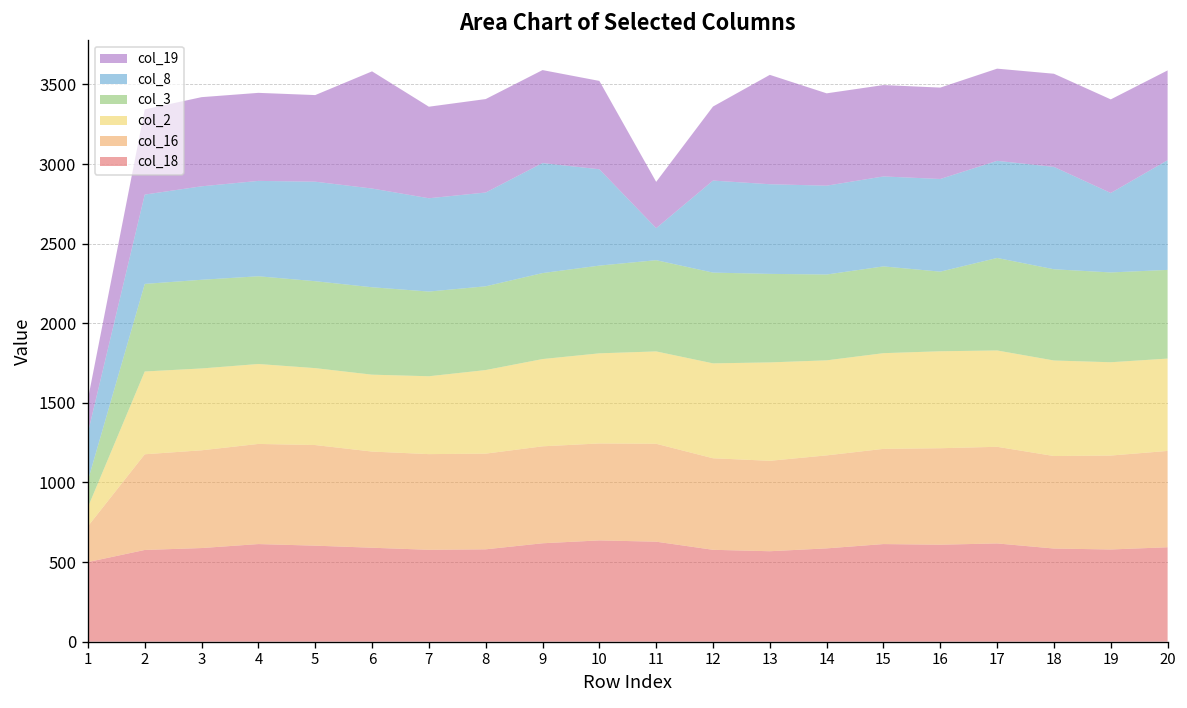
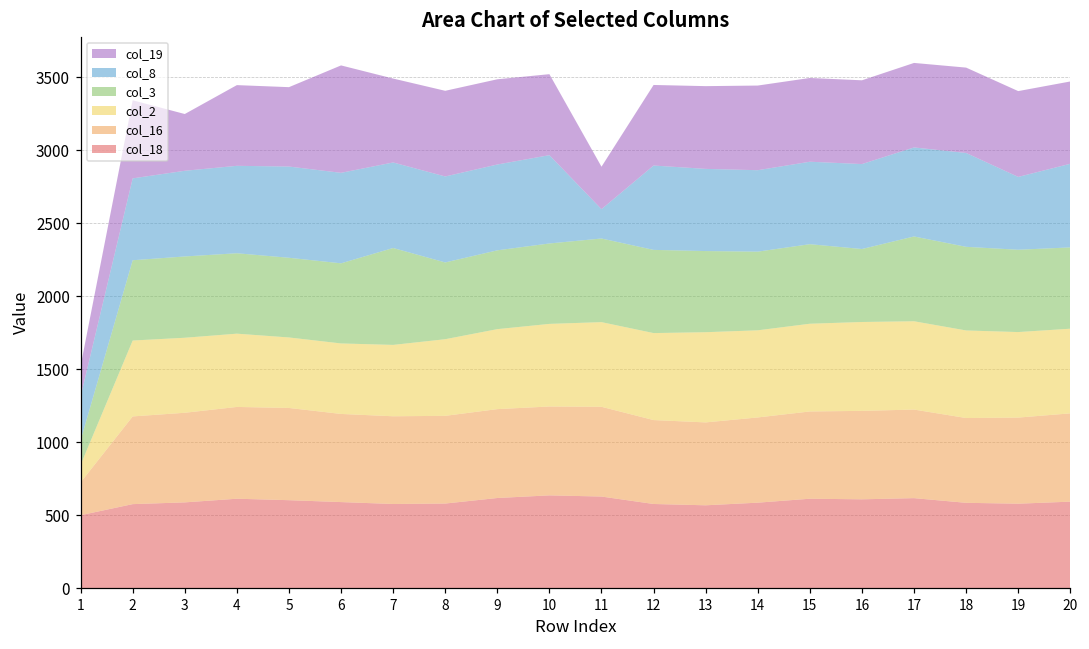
  {
    "col_3": {
      "1": 170,
      "2": 550,
      "3": 560,
      "4": 550,
      "5": 550,
      "6": 550,
-     "7": 530,
+     "7": 660,
      "8": 530,
      "9": 540,
      "10": 550,
      "11": 570,
      "12": 570,
      "13": 560,
      "14": 540,
      "15": 550,
      "16": 500,
      "17": 580,
      "18": 570,
      "19": 560,
      "20": 560
    },
    "col_8": {
      "1": 300,
      "2": 560,
      "3": 590,
      "4": 600,
      "5": 630,
      "6": 620,
      "7": 590,
      "8": 590,
-     "9": 690,
+     "9": 590,
      "10": 610,
      "11": 200,
      "12": 580,
      "13": 560,
      "14": 560,
      "15": 570,
      "16": 580,
      "17": 610,
      "18": 640,
      "19": 500,
-     "20": 690
+     "20": 570
    },
    "col_19": {
      "1": 210,
-     "3": 560,
+     "3": 390,
      "4": 550,
      "5": 540,
      "6": 740,
      "7": 580,
      "8": 590,
      "9": 580,
      "10": 560,
      "11": 290,
-     "12": 470,
-     "13": 690,
+     "12": 550,
+     "13": 570,
      "14": 580,
      "15": 570,
      "16": 570,
      "17": 580,
      "18": 590,
      "19": 590,
      "20": 560
    }
  }
